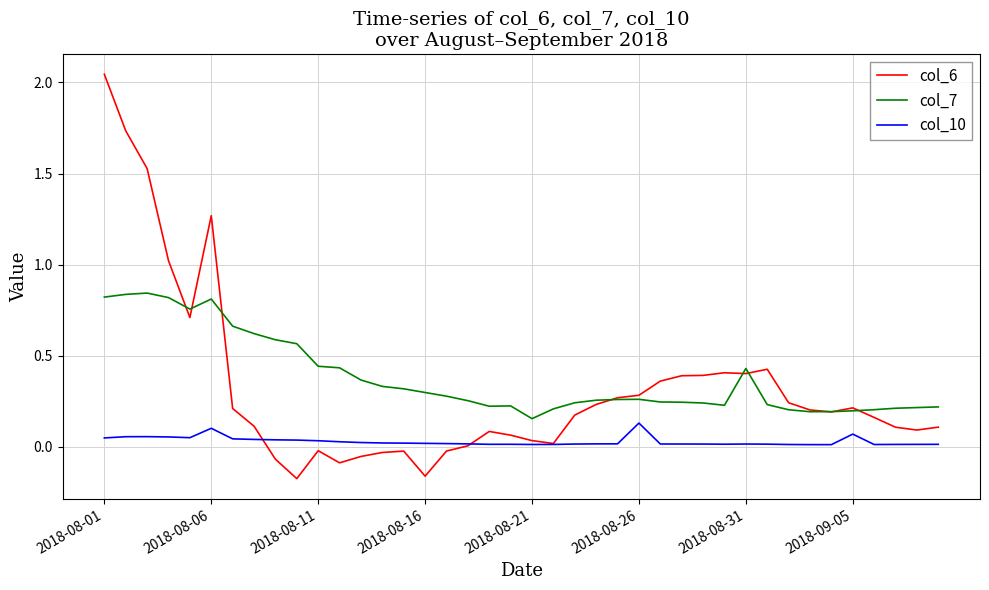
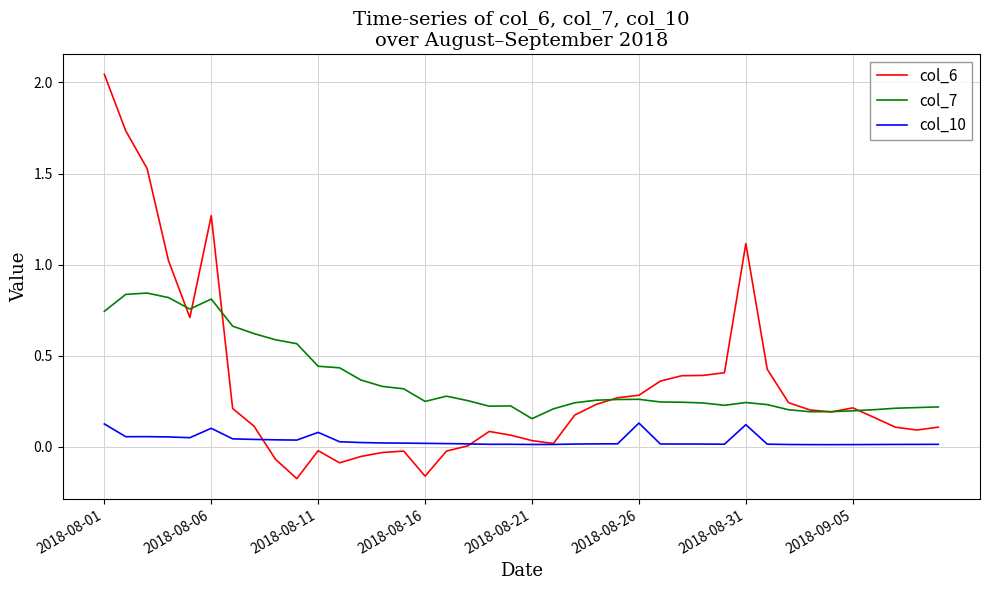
  {
    "col_6": {
      "2018-08-01": 2.04,
      "2018-08-06": 1.27,
      "2018-08-11": -0.02,
      "2018-08-16": -0.16,
      "2018-08-21": 0.03,
      "2018-08-26": 0.28,
-     "2018-08-31": 0.40,
+     "2018-08-31": 1.12,
      "2018-09-05": 0.21
    },
    "col_7": {
-     "2018-08-01": 0.82,
+     "2018-08-01": 0.74,
      "2018-08-06": 0.81,
      "2018-08-11": 0.44,
-     "2018-08-16": 0.30,
+     "2018-08-16": 0.25,
      "2018-08-21": 0.15,
      "2018-08-26": 0.26,
-     "2018-08-31": 0.43,
+     "2018-08-31": 0.24,
      "2018-09-05": 0.20
    },
    "col_10": {
-     "2018-08-01": 0.05,
+     "2018-08-01": 0.13,
      "2018-08-06": 0.10,
-     "2018-08-11": 0.03,
+     "2018-08-11": 0.08,
      "2018-08-16": 0.02,
      "2018-08-21": 0.01,
      "2018-08-26": 0.13,
-     "2018-08-31": 0.02,
-     "2018-09-05": 0.07
+     "2018-08-31": 0.12,
+     "2018-09-05": 0.01
    }
  }
